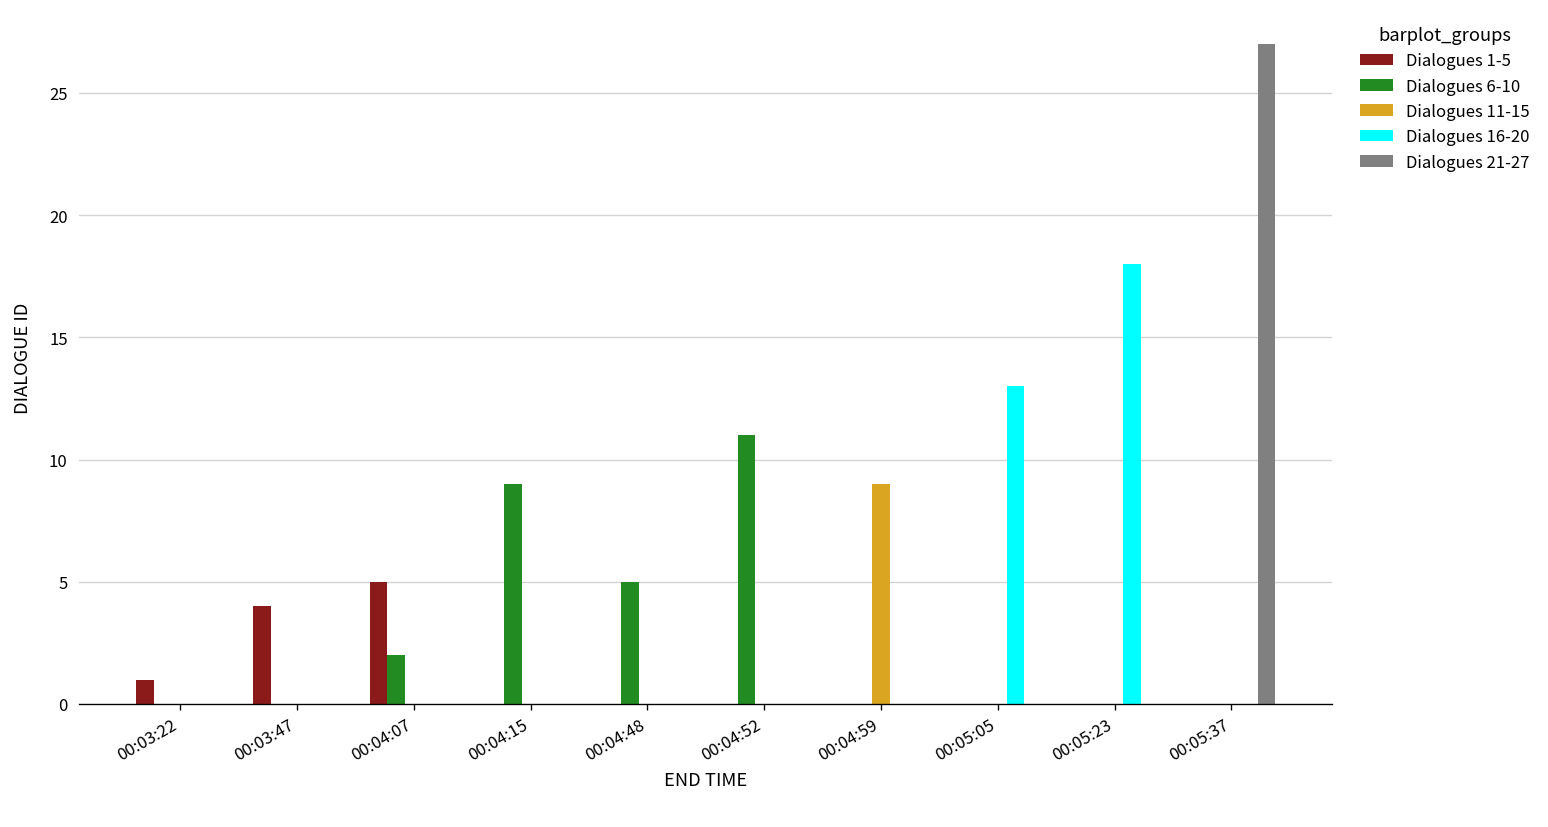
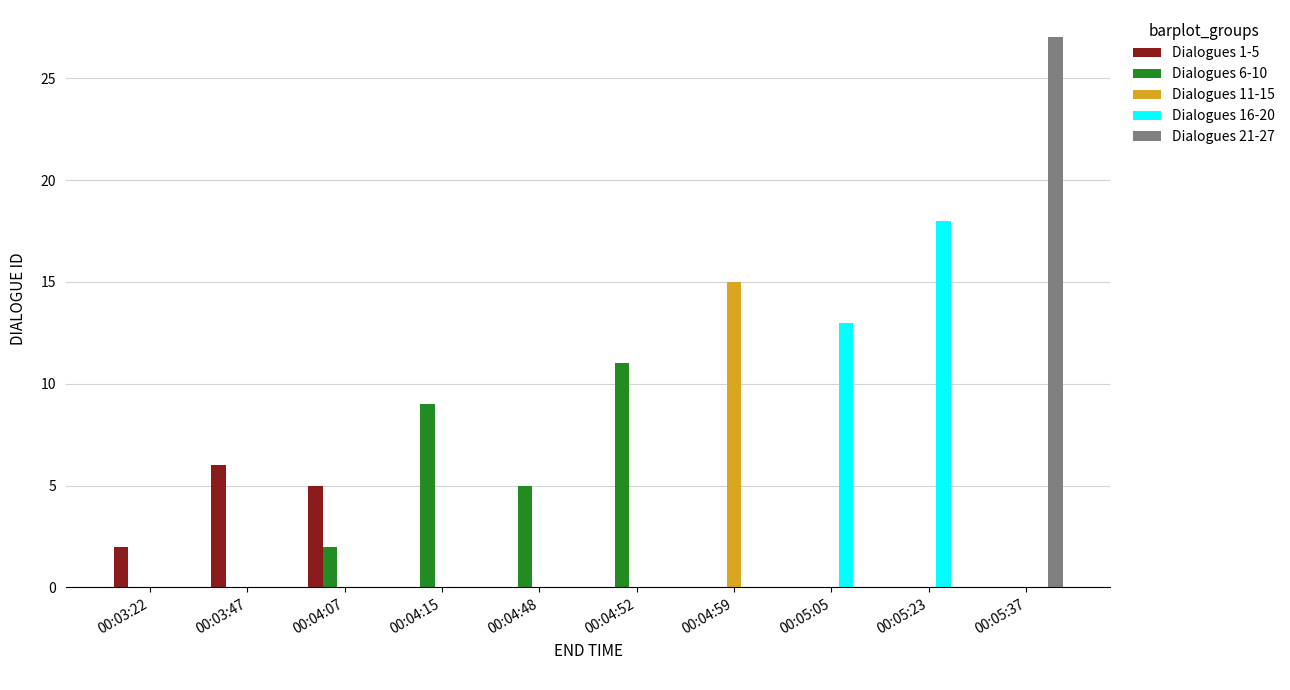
  {
    "Dialogues 1-5": {
-     "00:03:22": 1,
-     "00:03:47": 4,
+     "00:03:22": 2,
+     "00:03:47": 6,
      "00:04:07": 5,
      "00:04:15": 0,
      "00:04:48": 0,
      "00:04:52": 0,
      "00:04:59": 0,
      "00:05:05": 0,
      "00:05:23": 0,
      "00:05:37": 0
    },
    "Dialogues 6-10": {
      "00:03:22": 0,
      "00:03:47": 0,
      "00:04:07": 2,
      "00:04:15": 9,
      "00:04:48": 5,
      "00:04:52": 11,
      "00:04:59": 0,
      "00:05:05": 0,
      "00:05:23": 0,
      "00:05:37": 0
    },
    "Dialogues 11-15": {
      "00:03:22": 0,
      "00:03:47": 0,
      "00:04:07": 0,
      "00:04:15": 0,
      "00:04:48": 0,
      "00:04:52": 0,
-     "00:04:59": 9,
+     "00:04:59": 15,
      "00:05:05": 0,
      "00:05:23": 0,
      "00:05:37": 0
    },
    "Dialogues 16-20": {
      "00:03:22": 0,
      "00:03:47": 0,
      "00:04:07": 0,
      "00:04:15": 0,
      "00:04:48": 0,
      "00:04:52": 0,
      "00:04:59": 0,
      "00:05:05": 13,
      "00:05:23": 18,
      "00:05:37": 0
    },
    "Dialogues 21-27": {
      "00:03:22": 0,
      "00:03:47": 0,
      "00:04:07": 0,
      "00:04:15": 0,
      "00:04:48": 0,
      "00:04:52": 0,
      "00:04:59": 0,
      "00:05:05": 0,
      "00:05:23": 0,
      "00:05:37": 27
    }
  }
